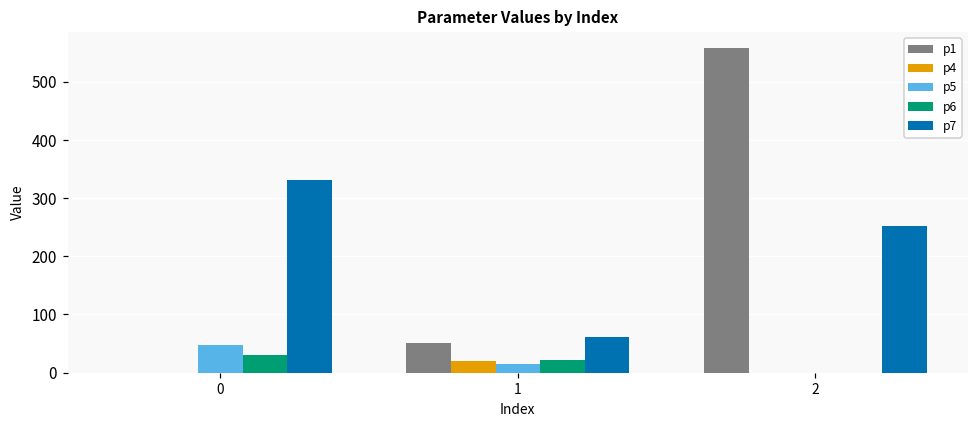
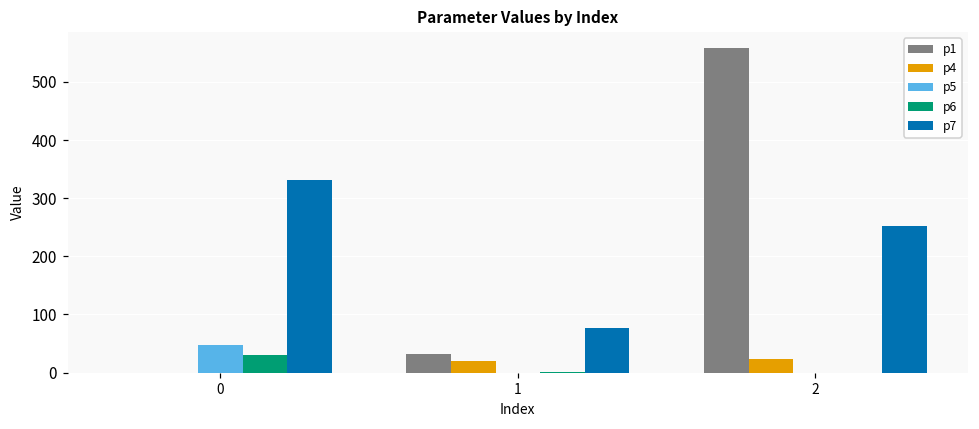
  {
    "p1": {
-     "1": 50,
+     "1": 30,
      "2": 560
    },
    "p4": {
      "1": 20,
-     "2": 0
+     "2": 20
    },
    "p5": {
      "0": 50,
-     "1": 20
+     "1": 0
    },
    "p6": {
      "0": 30,
-     "1": 20
+     "1": 0
    },
    "p7": {
      "0": 330,
-     "1": 60,
+     "1": 80,
      "2": 250
    }
  }
